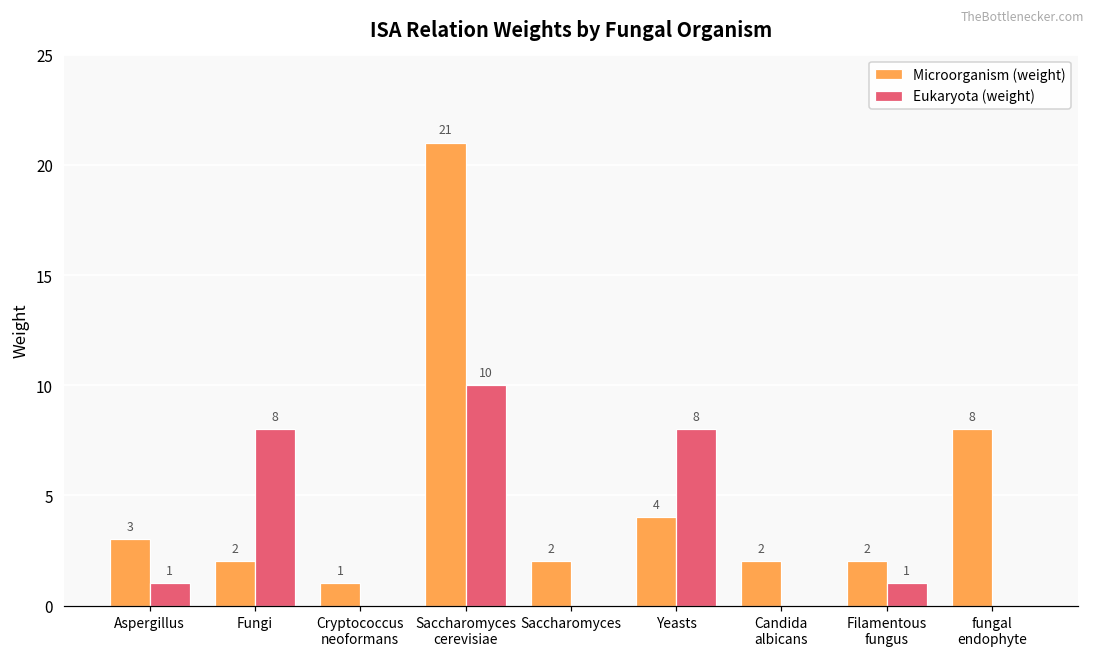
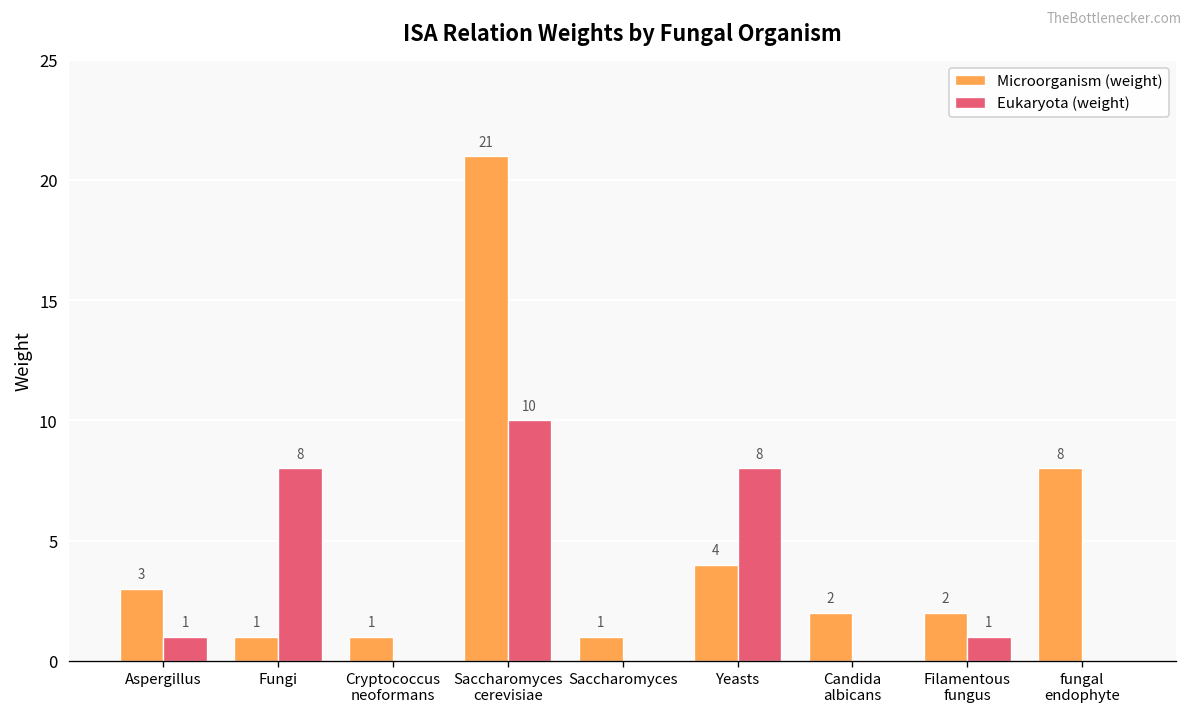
  {
    "Microorganism (weight)": {
      "Aspergillus": 3,
-     "Fungi": 2,
+     "Fungi": 1,
      "Cryptococcus neoformans": 1,
      "Saccharomyces cerevisiae": 21,
-     "Saccharomyces": 2,
+     "Saccharomyces": 1,
      "Yeasts": 4,
      "Candida albicans": 2,
      "Filamentous fungus": 2,
      "fungal endophyte": 8
    },
    "Eukaryota (weight)": {
      "Aspergillus": 1,
      "Fungi": 8,
      "Saccharomyces cerevisiae": 10,
      "Yeasts": 8,
      "Filamentous fungus": 1
    }
  }
